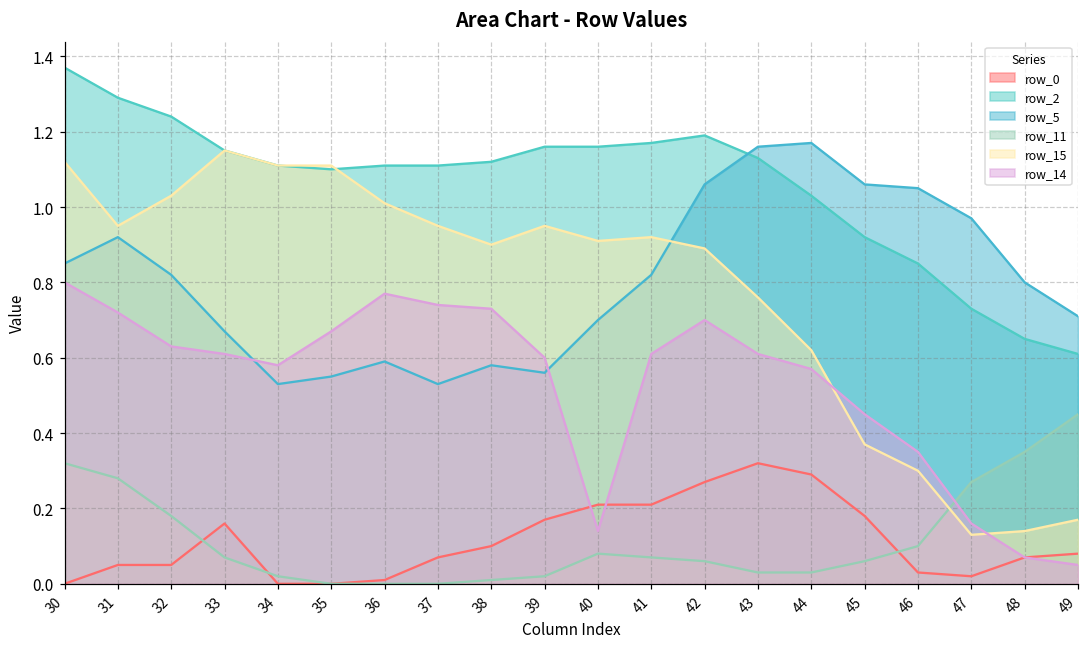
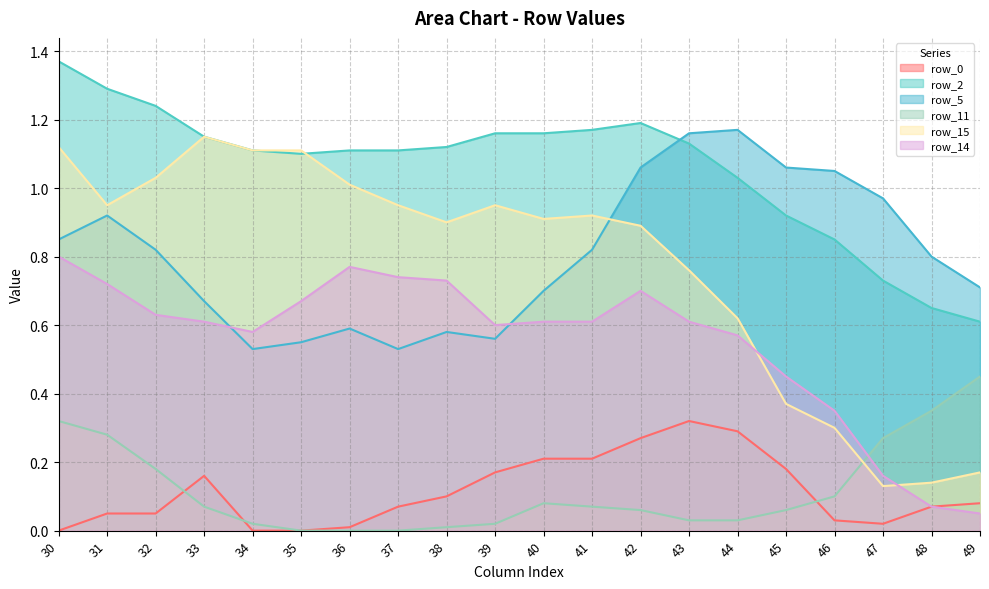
  {
    "row_0": {
      "30": 0.00,
      "31": 0.05,
      "32": 0.05,
      "33": 0.16,
      "34": 0.00,
      "36": 0.01,
      "37": 0.07,
      "38": 0.10,
      "39": 0.17,
      "40": 0.21,
      "41": 0.21,
      "42": 0.27,
      "43": 0.32,
      "44": 0.29,
      "45": 0.18,
      "46": 0.03,
      "47": 0.02,
      "49": 0.08
    },
    "row_15": {
      "30": 1.12,
      "31": 0.95,
      "32": 1.03,
      "35": 1.11,
      "36": 1.01,
      "37": 0.95,
      "38": 0.90,
      "39": 0.95,
      "40": 0.91,
      "41": 0.92,
      "42": 0.89,
      "43": 0.76,
      "44": 0.62,
      "45": 0.37,
      "46": 0.30,
      "47": 0.13,
      "48": 0.14,
      "49": 0.17
    },
    "row_14": {
      "30": 0.80,
      "31": 0.72,
      "32": 0.63,
      "33": 0.61,
      "34": 0.58,
      "35": 0.67,
      "36": 0.77,
      "37": 0.74,
      "38": 0.73,
      "39": 0.60,
-     "40": 0.14,
+     "40": 0.61,
      "41": 0.61,
      "42": 0.70,
      "43": 0.61,
      "44": 0.57,
      "45": 0.45,
      "46": 0.35,
      "47": 0.16,
      "49": 0.05
    }
  }
